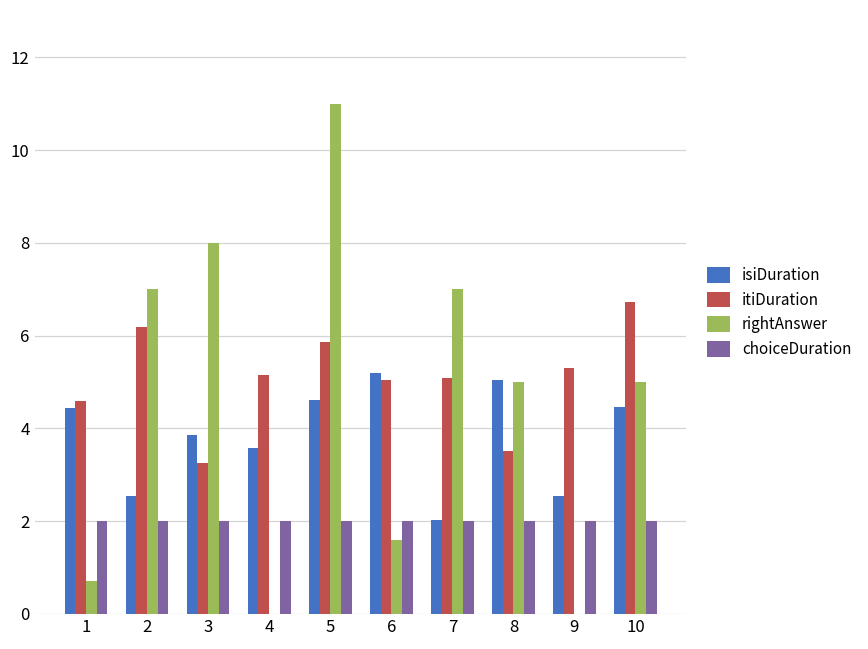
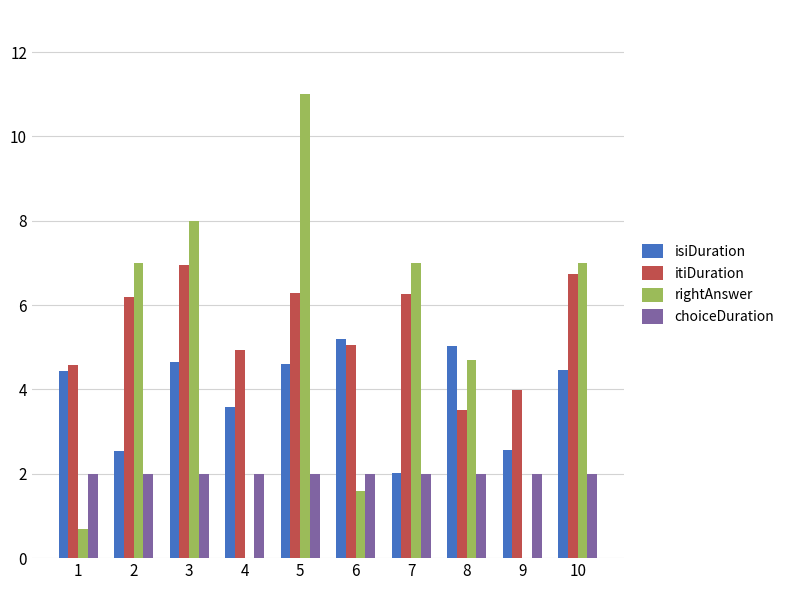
  {
    "isiDuration": {
      "1": 4.4,
      "2": 2.5,
-     "3": 3.9,
+     "3": 4.6,
      "4": 3.6,
      "5": 4.6,
      "6": 5.2,
      "7": 2.0,
      "8": 5.0,
      "9": 2.6,
      "10": 4.5
    },
    "itiDuration": {
      "1": 4.6,
      "2": 6.2,
-     "3": 3.3,
-     "4": 5.2,
-     "5": 5.9,
+     "3": 6.9,
+     "4": 4.9,
+     "5": 6.3,
      "6": 5.0,
-     "7": 5.1,
+     "7": 6.3,
      "8": 3.5,
-     "9": 5.3,
+     "9": 4.0,
      "10": 6.7
    },
    "rightAnswer": {
      "1": 0.7,
      "2": 7.0,
      "3": 8.0,
      "4": 0.0,
      "5": 11.0,
      "6": 1.6,
      "7": 7.0,
-     "8": 5.0,
-     "10": 5
+     "8": 4.7,
+     "10": 7
    },
    "choiceDuration": {
      "1": 2.0,
      "2": 2.0,
      "3": 2.0,
      "4": 2.0,
      "5": 2.0,
      "6": 2.0,
      "7": 2.0,
      "8": 2.0,
      "9": 2.0,
      "10": 2.0
    }
  }
